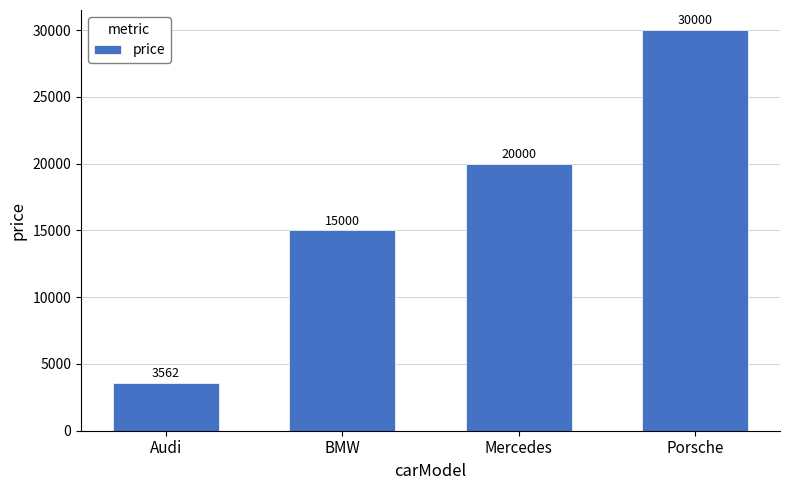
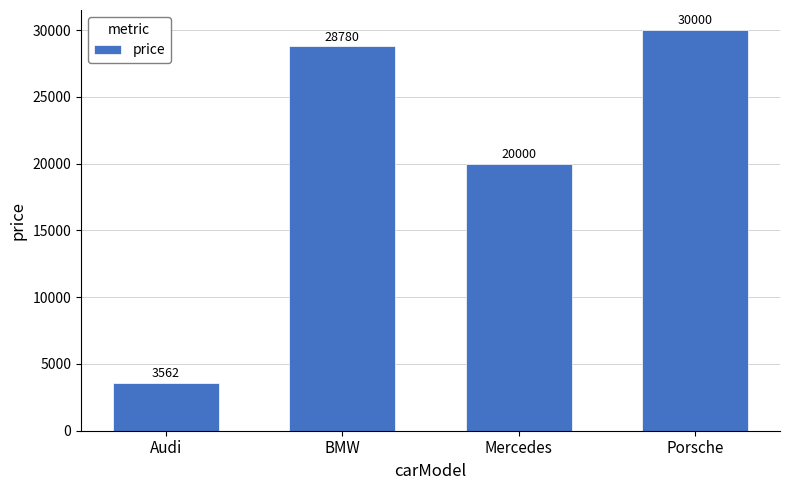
  {
    "Audi": 3562,
-   "BMW": 15000,
+   "BMW": 28780,
    "Mercedes": 20000,
    "Porsche": 30000
  }
